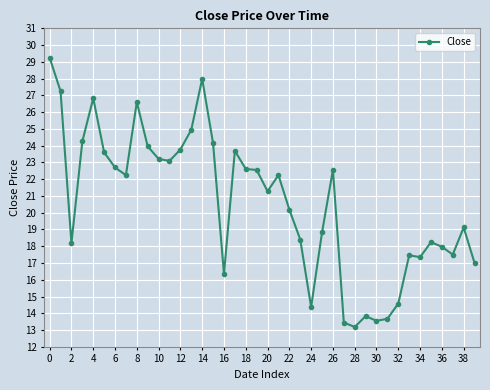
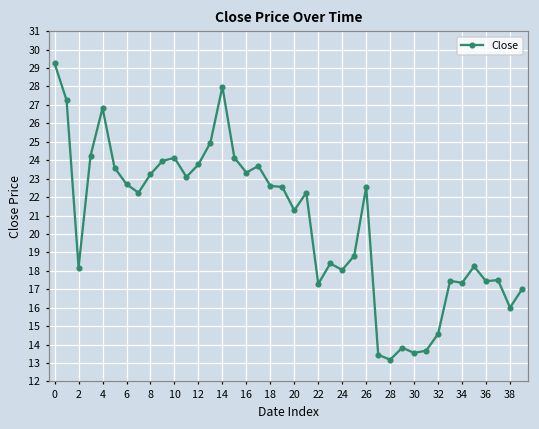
  {
    "0": 29.3,
    "2": 18.2,
    "4": 26.8,
    "6": 22.7,
-   "8": 26.6,
-   "10": 23.2,
+   "8": 23.2,
+   "10": 24.1,
    "12": 23.8,
    "14": 28.0,
-   "16": 16.3,
+   "16": 23.3,
    "18": 22.6,
    "20": 21.3,
-   "22": 20.2,
-   "24": 14.4,
+   "22": 17.3,
+   "24": 18.1,
    "26": 22.6,
    "28": 13.2,
    "30": 13.6,
    "32": 14.6,
    "34": 17.4,
-   "36": 18.0,
-   "38": 19.1
+   "36": 17.4,
+   "38": 16.0
  }
